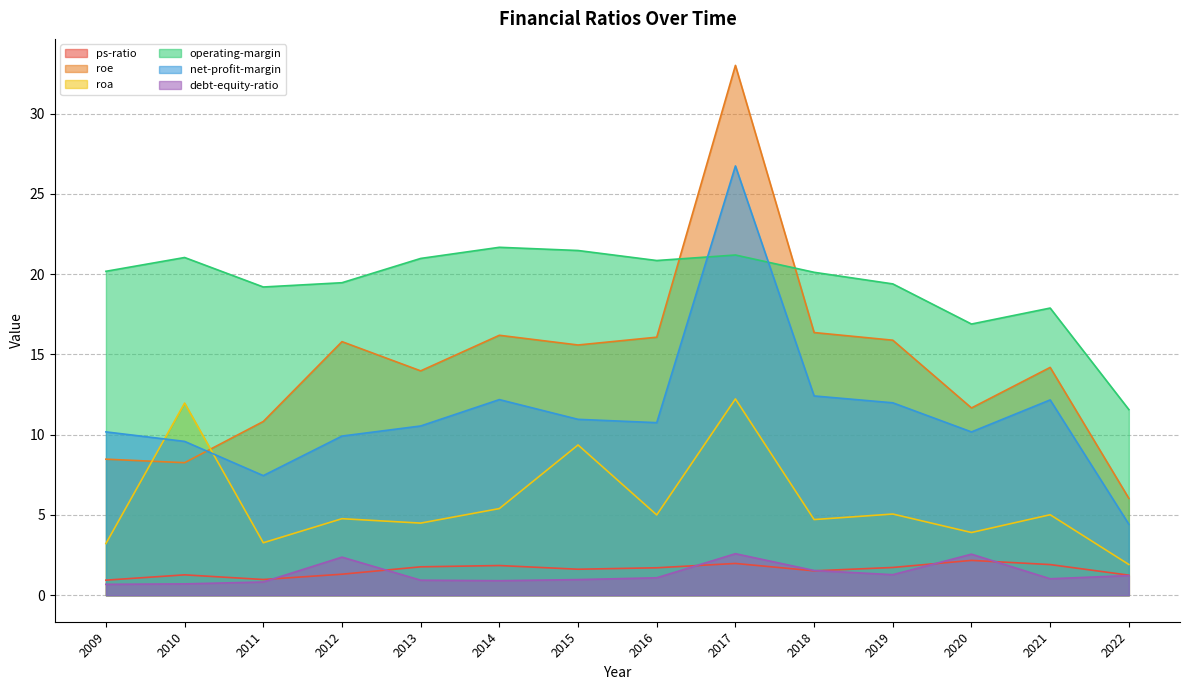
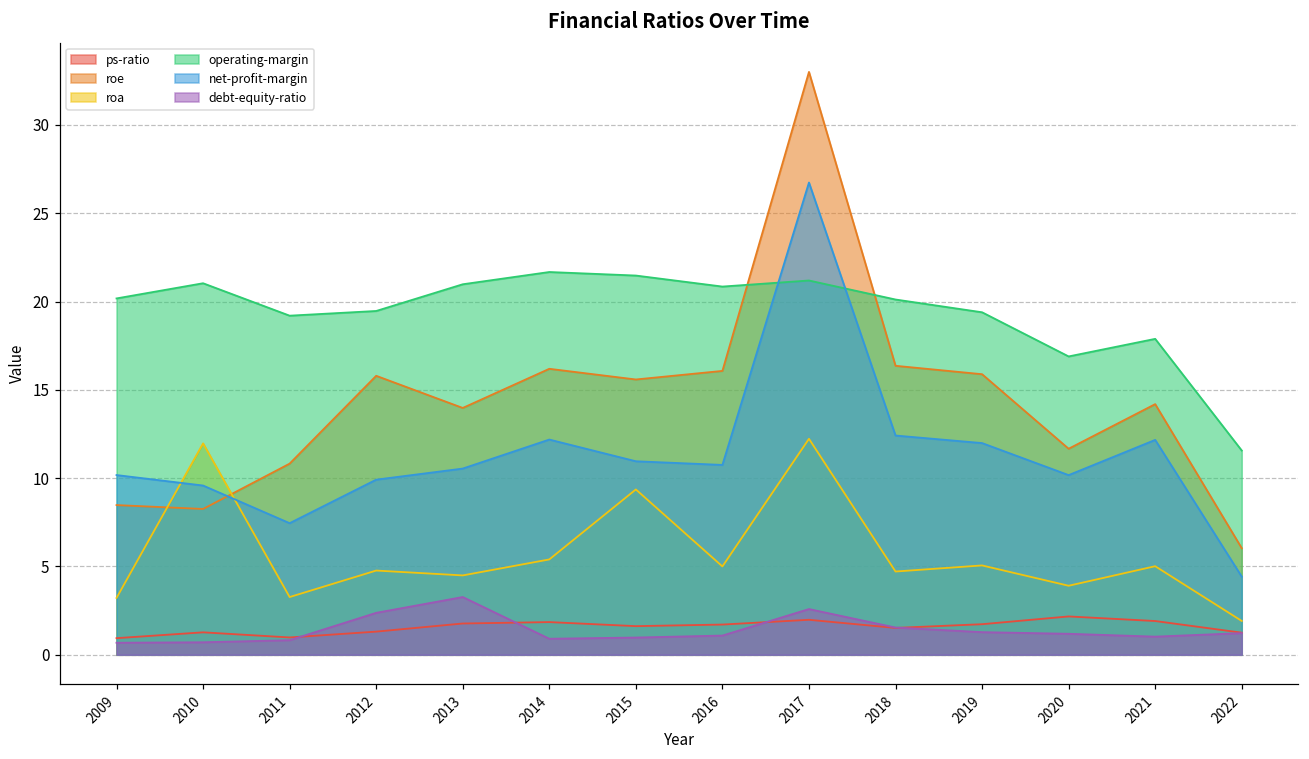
  {
    "roa": {
      "2009": 3.2,
      "2010": 12.0,
      "2011": 3.3,
      "2012": 4.8,
      "2013": 4.5,
      "2014": 5.4,
      "2015": 9.4,
      "2016": 5.0,
      "2017": 12.2,
      "2018": 4.7,
      "2019": 5.1,
      "2020": 3.9,
      "2021": 5.0,
      "2022": 1.9
    },
    "operating-margin": {
      "2009": 20.2,
      "2010": 21.0,
      "2011": 19.2,
      "2012": 19.5,
      "2013": 21.0,
      "2014": 21.7,
      "2015": 21.5,
      "2016": 20.8,
      "2017": 21.2,
      "2018": 20.1,
      "2019": 19.4,
      "2020": 16.9,
      "2021": 17.9,
      "2022": 11.6
    },
    "net-profit-margin": {
      "2009": 10.2,
      "2010": 9.6,
      "2011": 7.4,
      "2012": 9.9,
      "2013": 10.5,
      "2014": 12.2,
      "2015": 11.0,
      "2016": 10.7,
      "2017": 26.7,
      "2018": 12.4,
      "2019": 12.0,
      "2020": 10.2,
      "2021": 12.2,
      "2022": 4.4
    },
    "debt-equity-ratio": {
      "2009": 0.7,
      "2010": 0.7,
      "2012": 2.4,
-     "2013": 0.9,
+     "2013": 3.3,
      "2014": 0.9,
      "2015": 1.0,
      "2016": 1.1,
      "2017": 2.6,
      "2019": 1.3,
-     "2020": 2.6,
+     "2020": 1.2,
      "2021": 1.0
    }
  }
